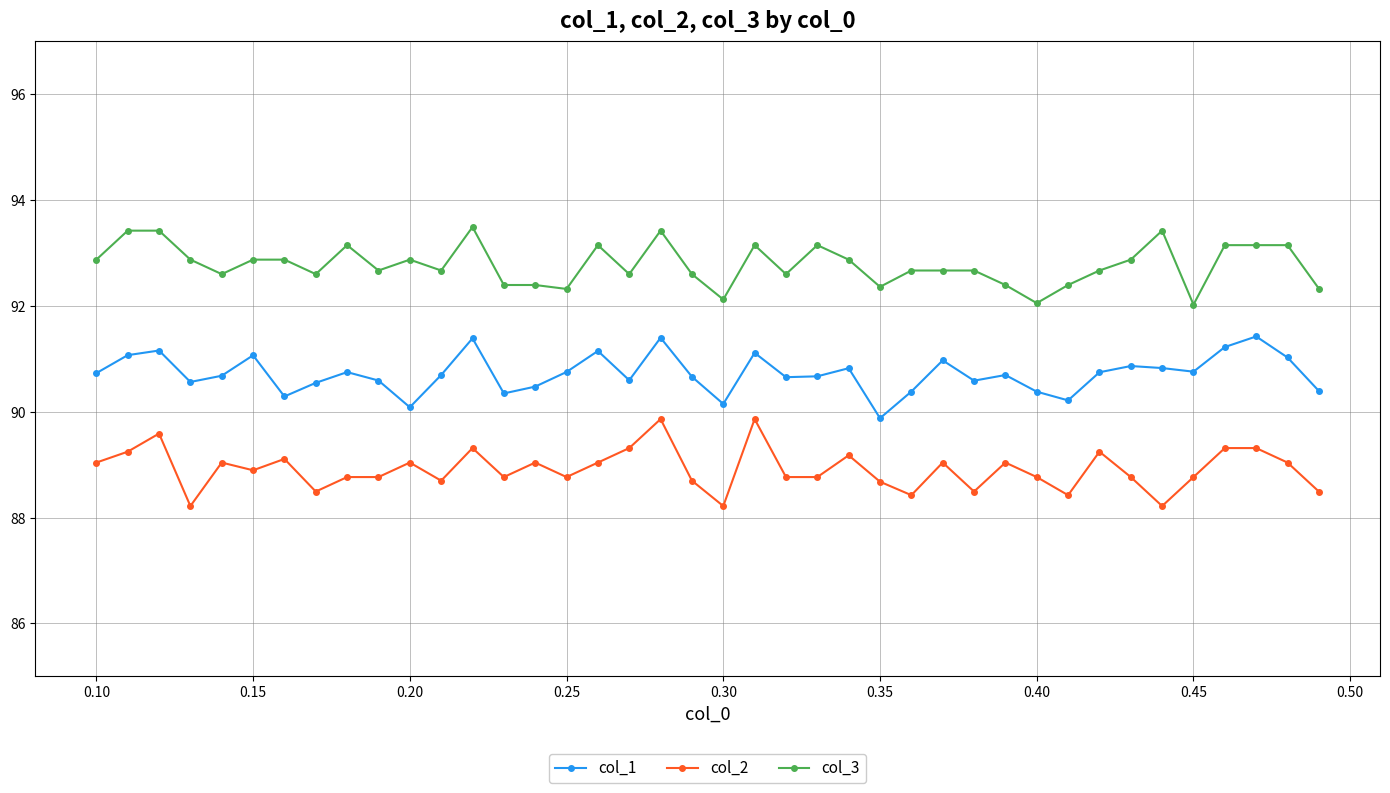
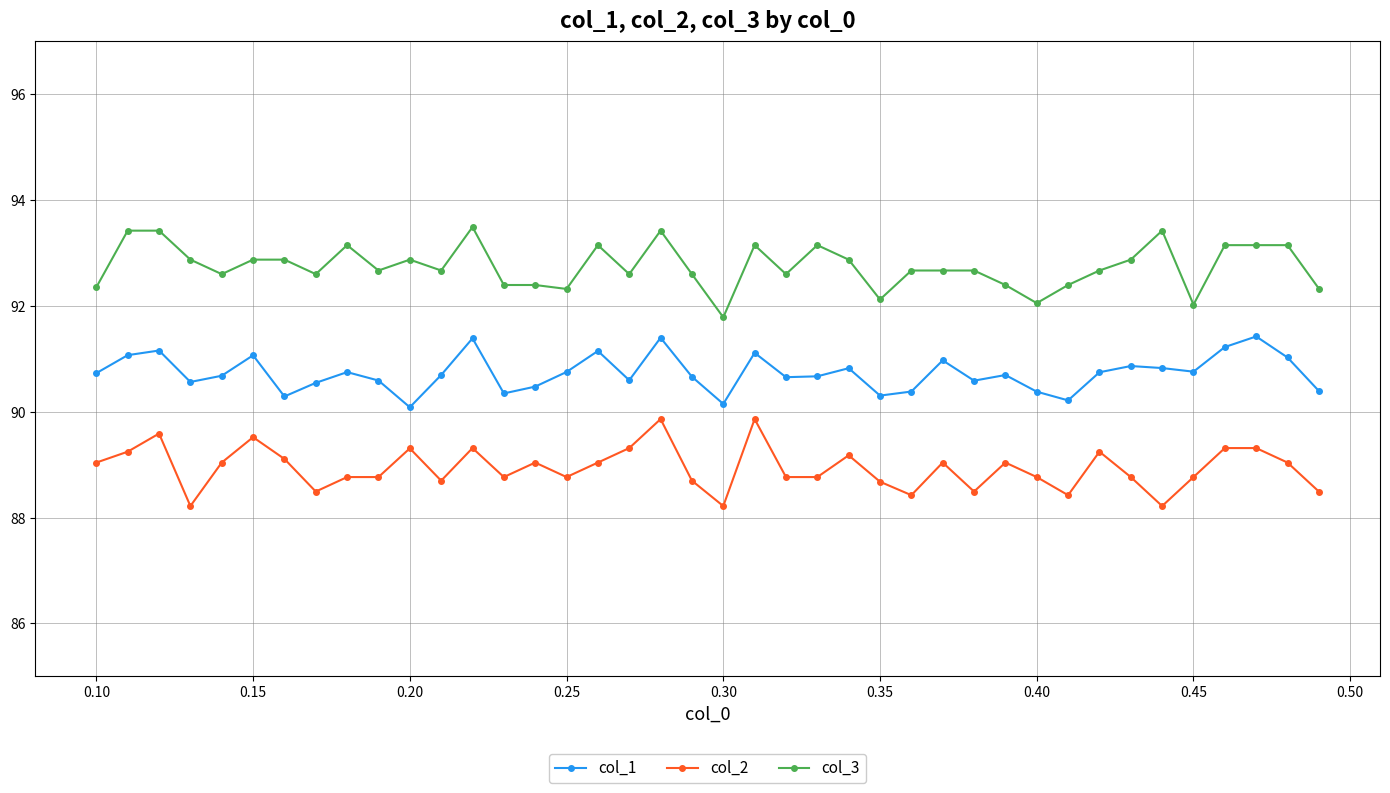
  {
    "col_1": {
      "0.10": 90.7,
      "0.15": 91.1,
      "0.20": 90.1,
      "0.25": 90.8,
      "0.30": 90.1,
-     "0.35": 89.9,
+     "0.35": 90.3,
      "0.40": 90.4,
      "0.45": 90.8
    },
    "col_2": {
      "0.10": 89.0,
-     "0.15": 88.9,
-     "0.20": 89.0,
+     "0.15": 89.5,
+     "0.20": 89.3,
      "0.25": 88.8,
      "0.30": 88.2,
      "0.35": 88.7,
      "0.40": 88.8,
      "0.45": 88.8
    },
    "col_3": {
-     "0.10": 92.9,
+     "0.10": 92.4,
      "0.15": 92.9,
      "0.20": 92.9,
      "0.25": 92.3,
-     "0.30": 92.1,
-     "0.35": 92.4,
+     "0.30": 91.8,
+     "0.35": 92.1,
      "0.40": 92.1,
      "0.45": 92.0
    }
  }
